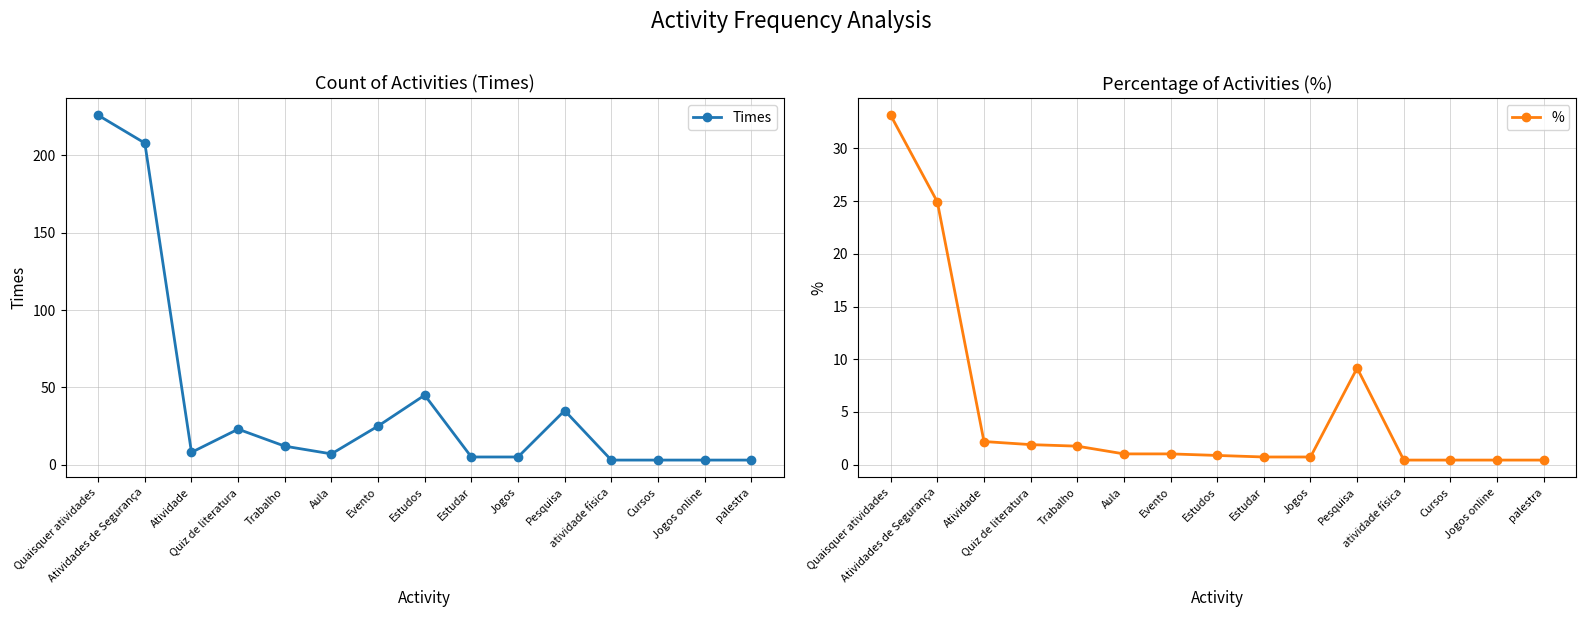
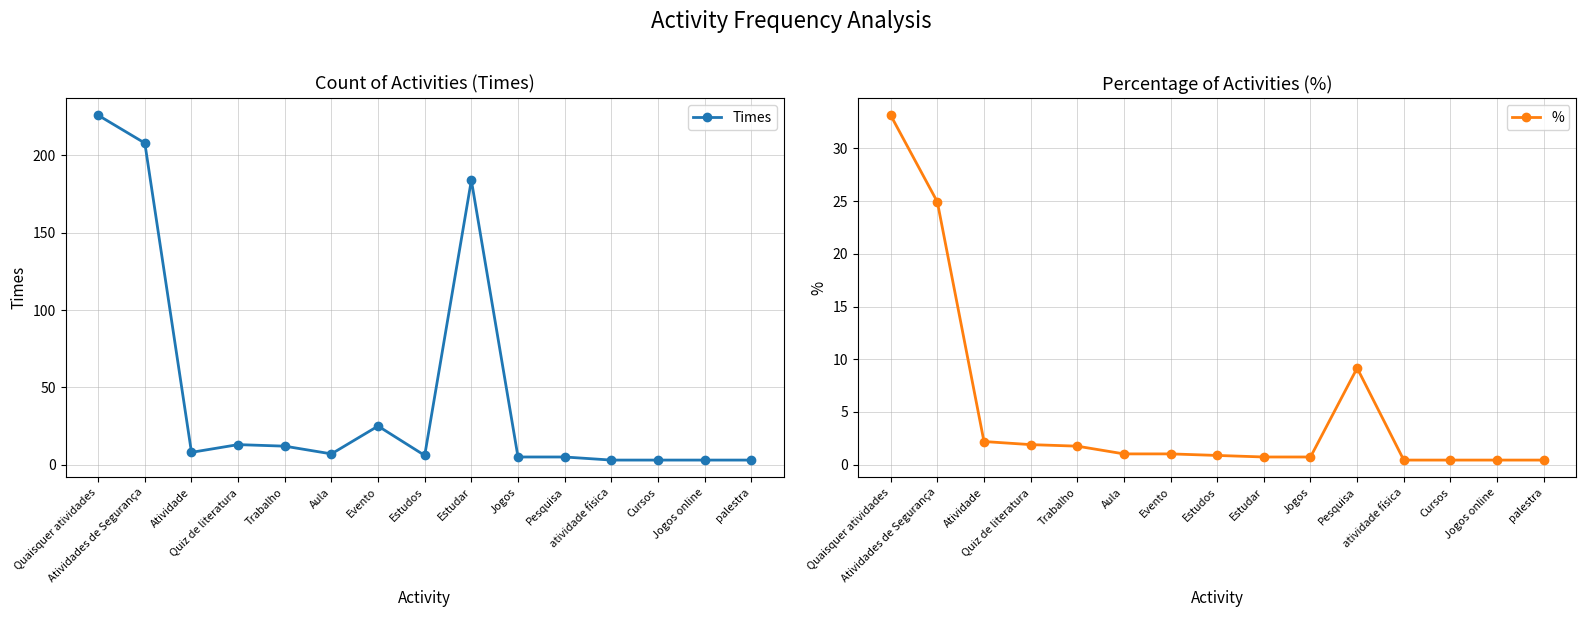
  {
    "Count of Activities (Times)": {
      "Quaisquer atividades": 226,
      "Atividades de Segurança": 208,
      "Atividade": 8,
-     "Quiz de literatura": 23,
+     "Quiz de literatura": 13,
      "Trabalho": 12,
      "Aula": 7,
      "Evento": 25,
-     "Estudos": 45,
-     "Estudar": 5,
+     "Estudos": 6,
+     "Estudar": 184,
      "Jogos": 5,
-     "Pesquisa": 35,
+     "Pesquisa": 5,
      "atividade física": 3,
      "Cursos": 3,
      "Jogos online": 3,
      "palestra": 3
    },
    "Percentage of Activities (%)": {
      "Quaisquer atividades": 33.1,
      "Atividades de Segurança": 24.9,
      "Atividade": 2.2,
      "Quiz de literatura": 1.9,
      "Trabalho": 1.8,
      "Aula": 1.0,
      "Evento": 1.0,
      "Estudos": 0.9,
      "Estudar": 0.7,
      "Jogos": 0.7,
      "Pesquisa": 9.2,
      "atividade física": 0.4,
      "Cursos": 0.4,
      "Jogos online": 0.4,
      "palestra": 0.4
    }
  }
